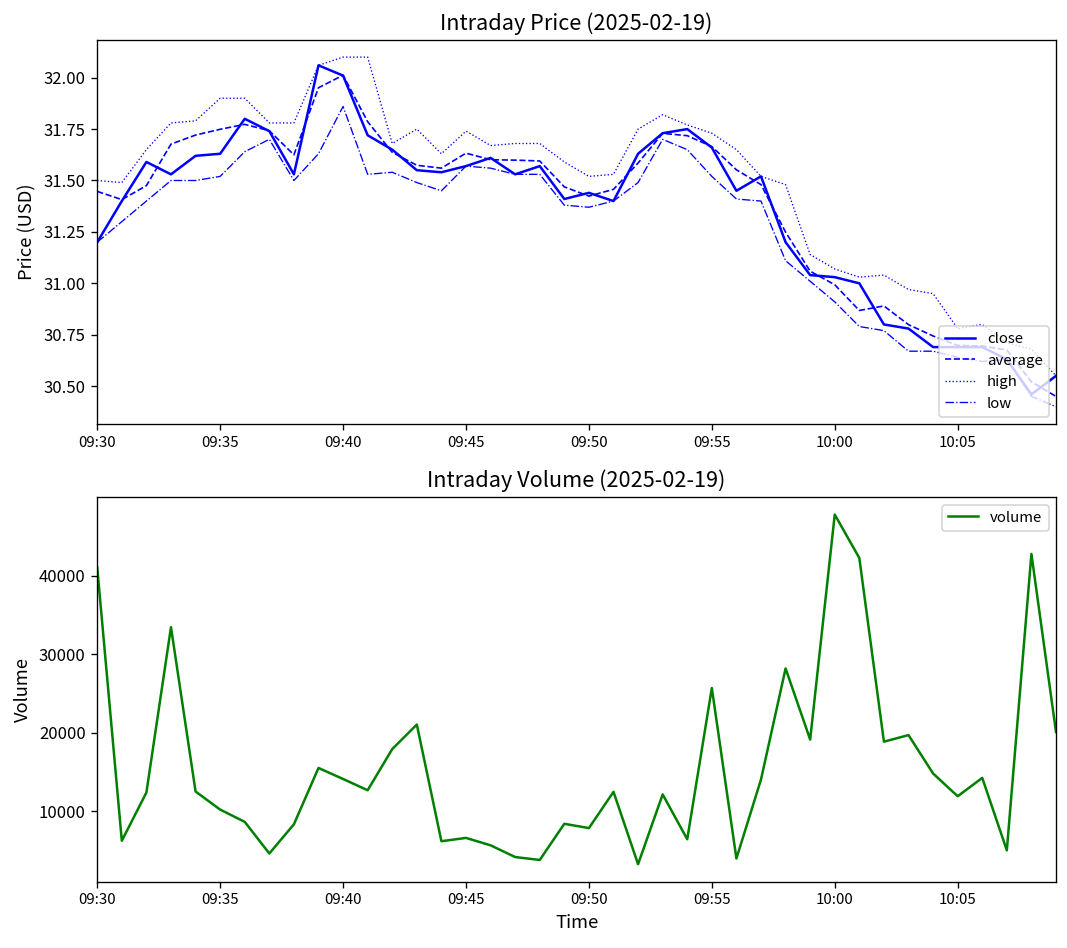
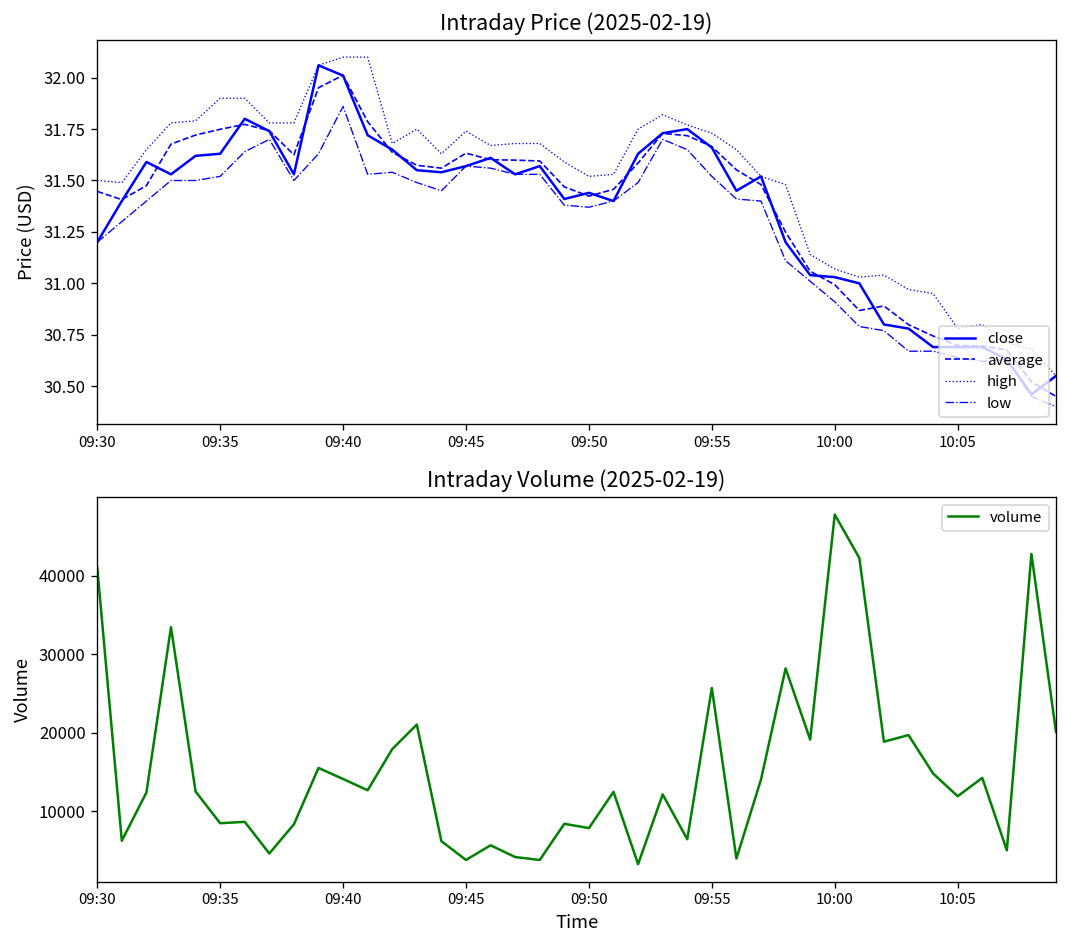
  {
    "Intraday Volume (2025-02-19)": {
      "09:30": 41000,
-     "09:35": 10000,
+     "09:35": 8000,
      "09:40": 14000,
-     "09:45": 7000,
+     "09:45": 4000,
      "09:50": 8000,
      "09:55": 26000,
      "10:00": 48000,
      "10:05": 12000
    }
  }
